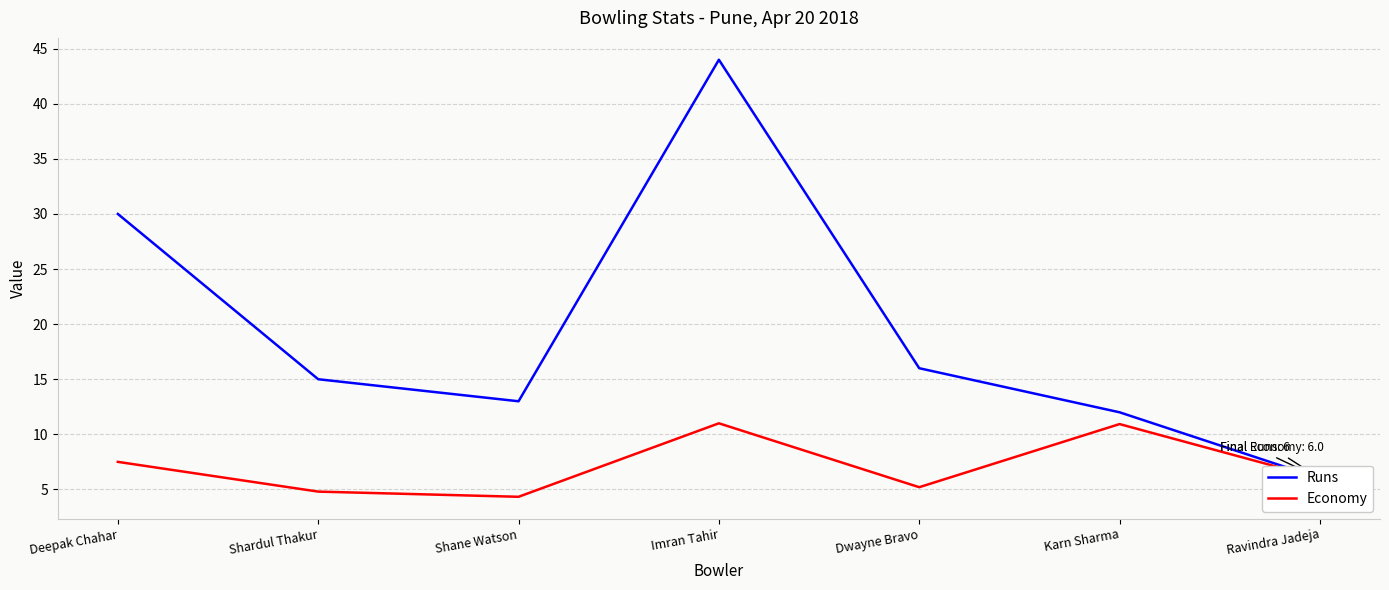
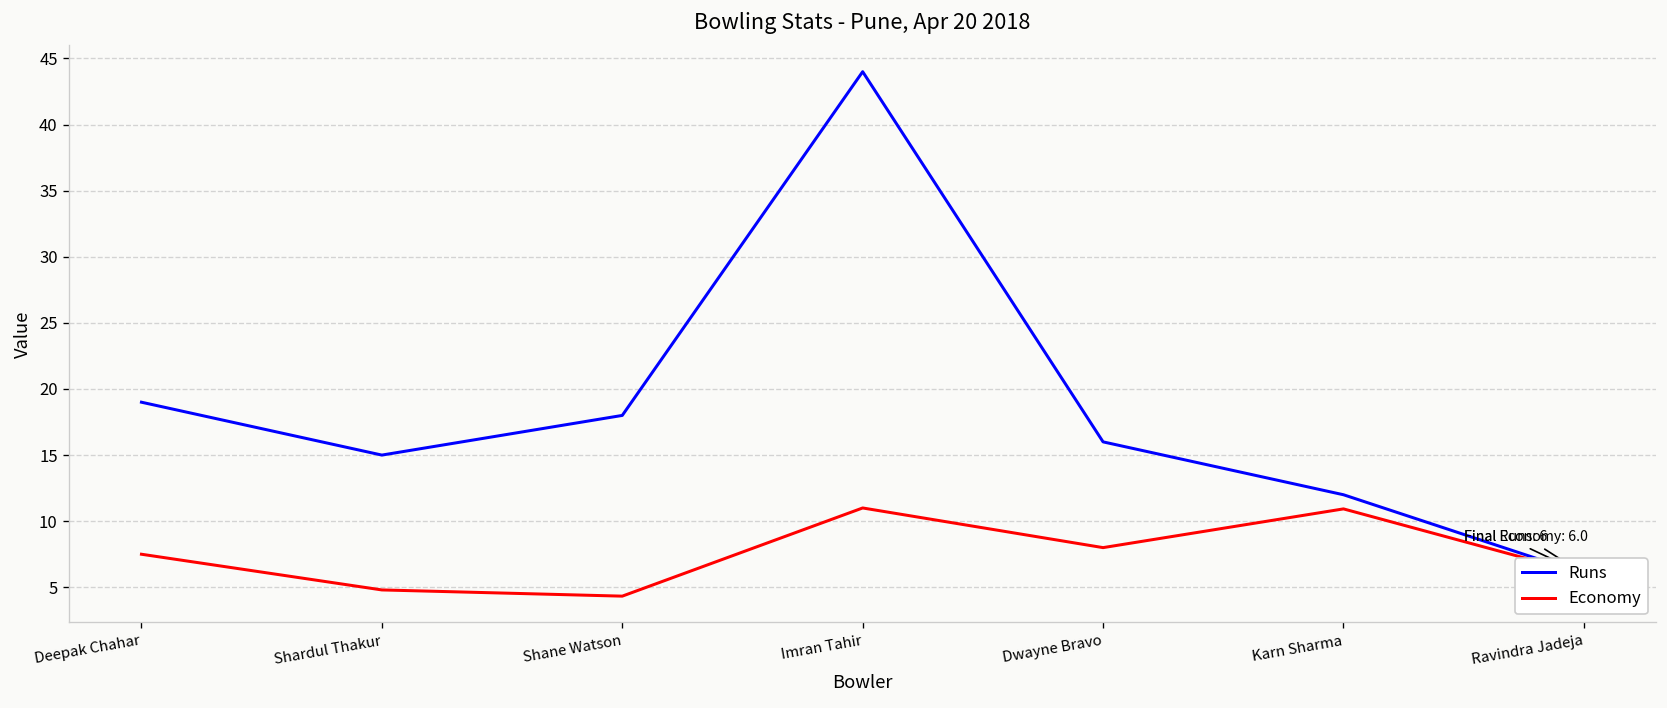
  {
    "Runs": {
-     "Deepak Chahar": 30,
+     "Deepak Chahar": 19,
      "Shardul Thakur": 15,
-     "Shane Watson": 13,
+     "Shane Watson": 18,
      "Imran Tahir": 44,
      "Dwayne Bravo": 16,
      "Karn Sharma": 12
    },
    "Economy": {
      "Deepak Chahar": 7.5,
      "Shardul Thakur": 4.8,
      "Shane Watson": 4.3,
      "Imran Tahir": 11.0,
-     "Dwayne Bravo": 5.2,
+     "Dwayne Bravo": 8.0,
      "Karn Sharma": 10.9
    }
  }
